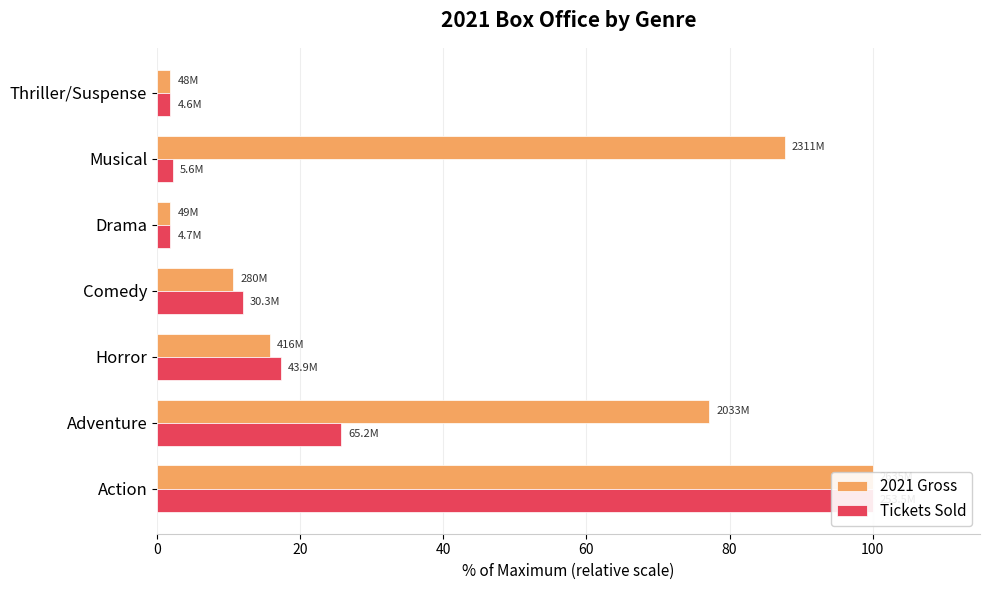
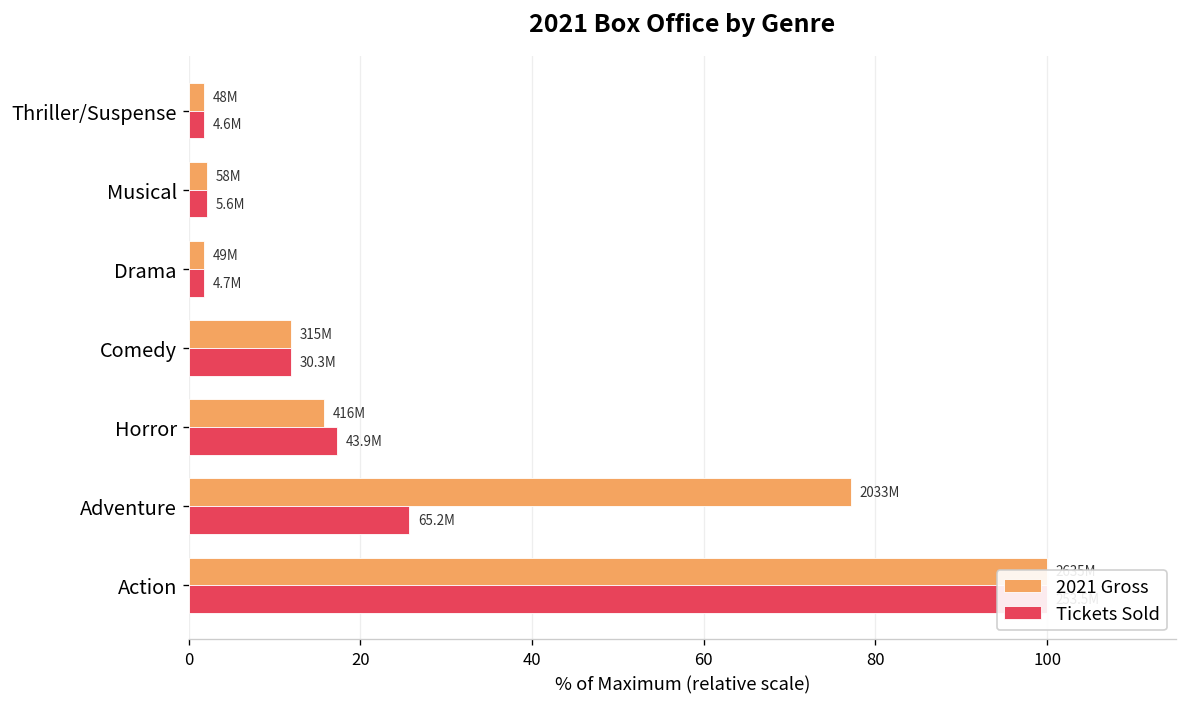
  {
    "2021 Gross": {
-     "Musical": "2311M",
-     "Comedy": "280M"
+     "Musical": "58M",
+     "Comedy": "315M"
    }
  }
